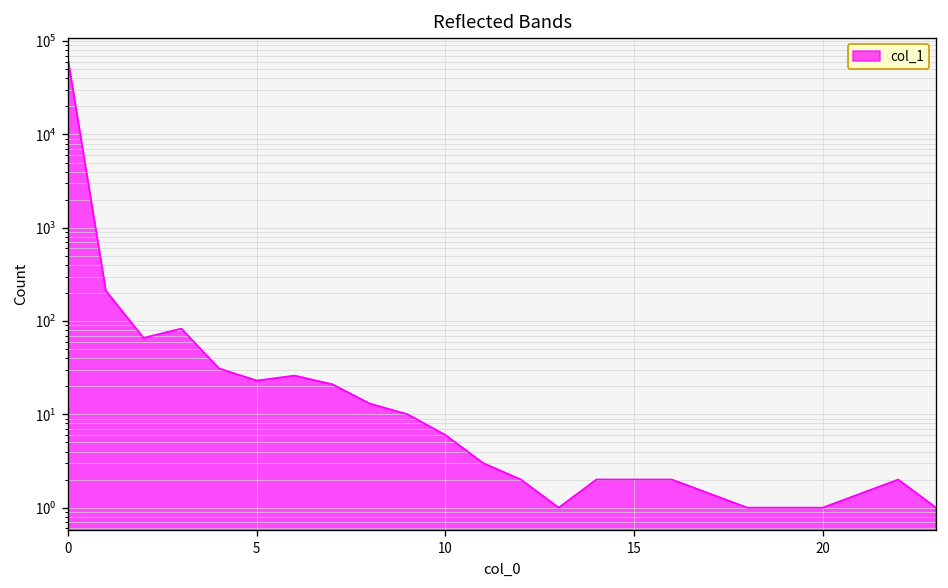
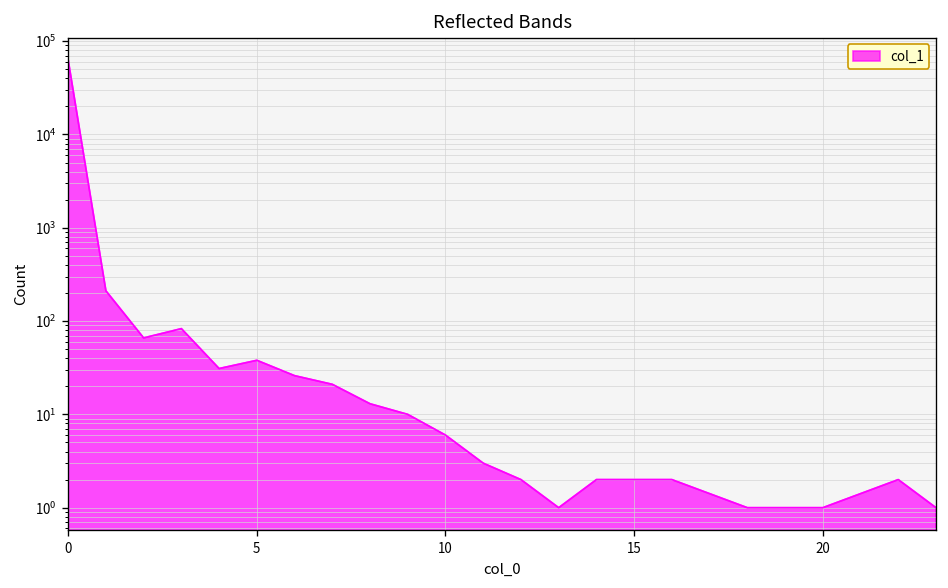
  {
    "0": 60000,
-   "5": 23,
+   "5": 40,
    "10": 6,
    "20": 1
  }
